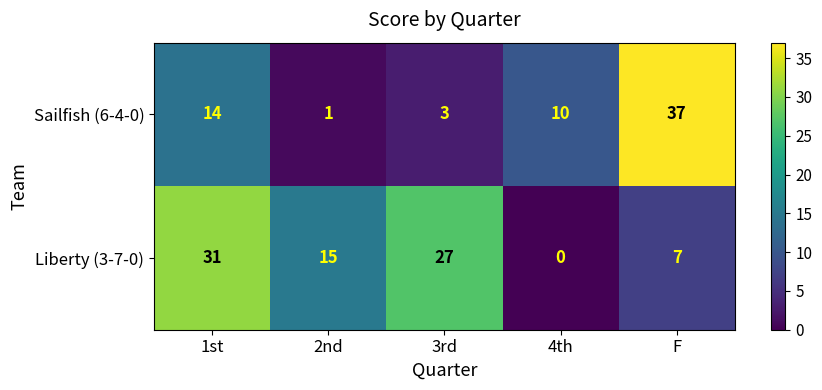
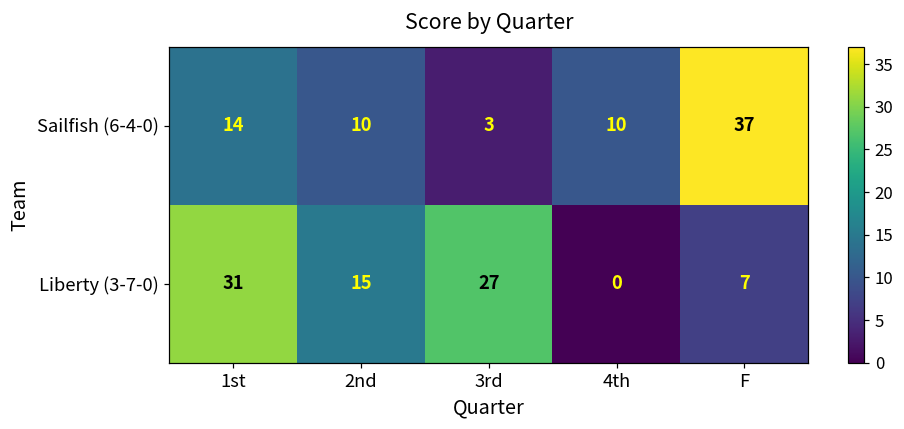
  {
    "Sailfish (6-4-0)": {
      "1st": 14,
-     "2nd": 1,
+     "2nd": 10,
      "3rd": 3,
      "4th": 10,
      "F": 37
    },
    "Liberty (3-7-0)": {
      "1st": 31,
      "2nd": 15,
      "3rd": 27,
      "4th": 0,
      "F": 7
    }
  }
